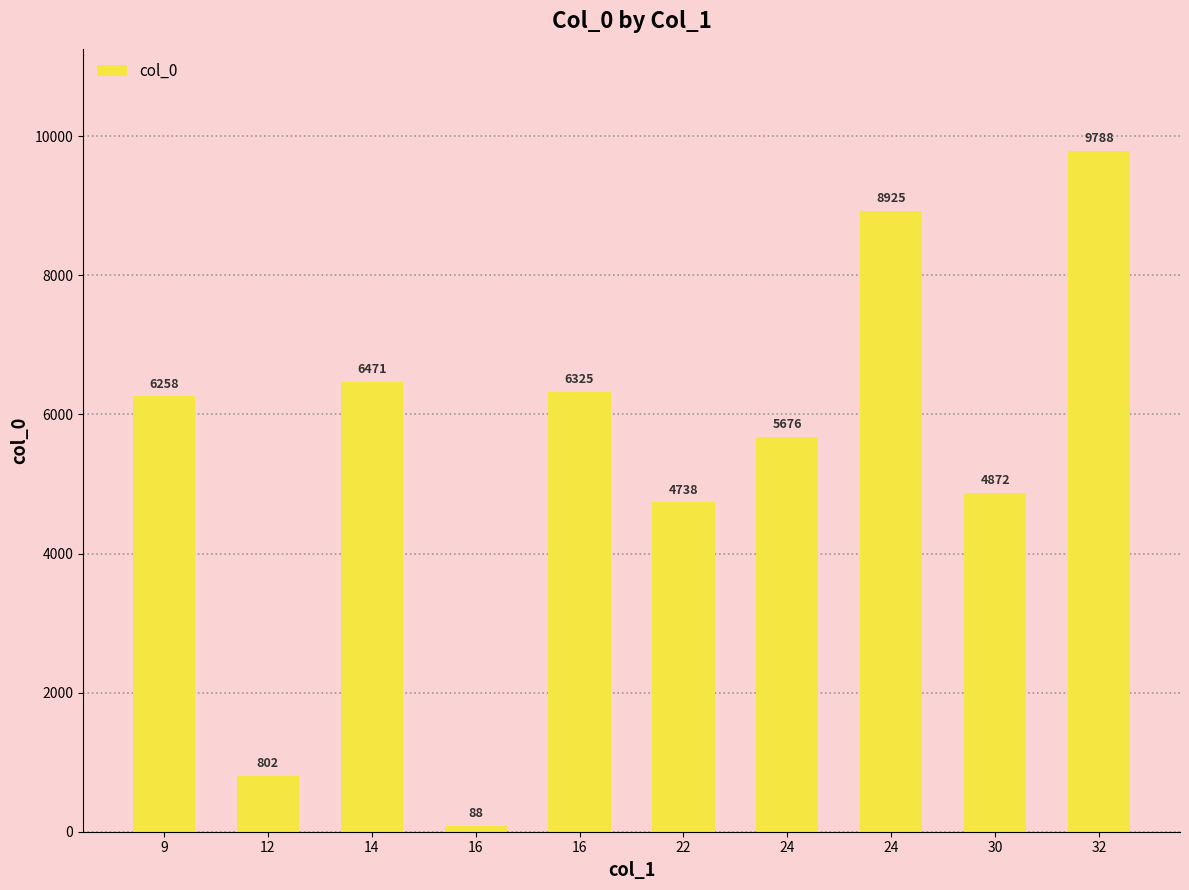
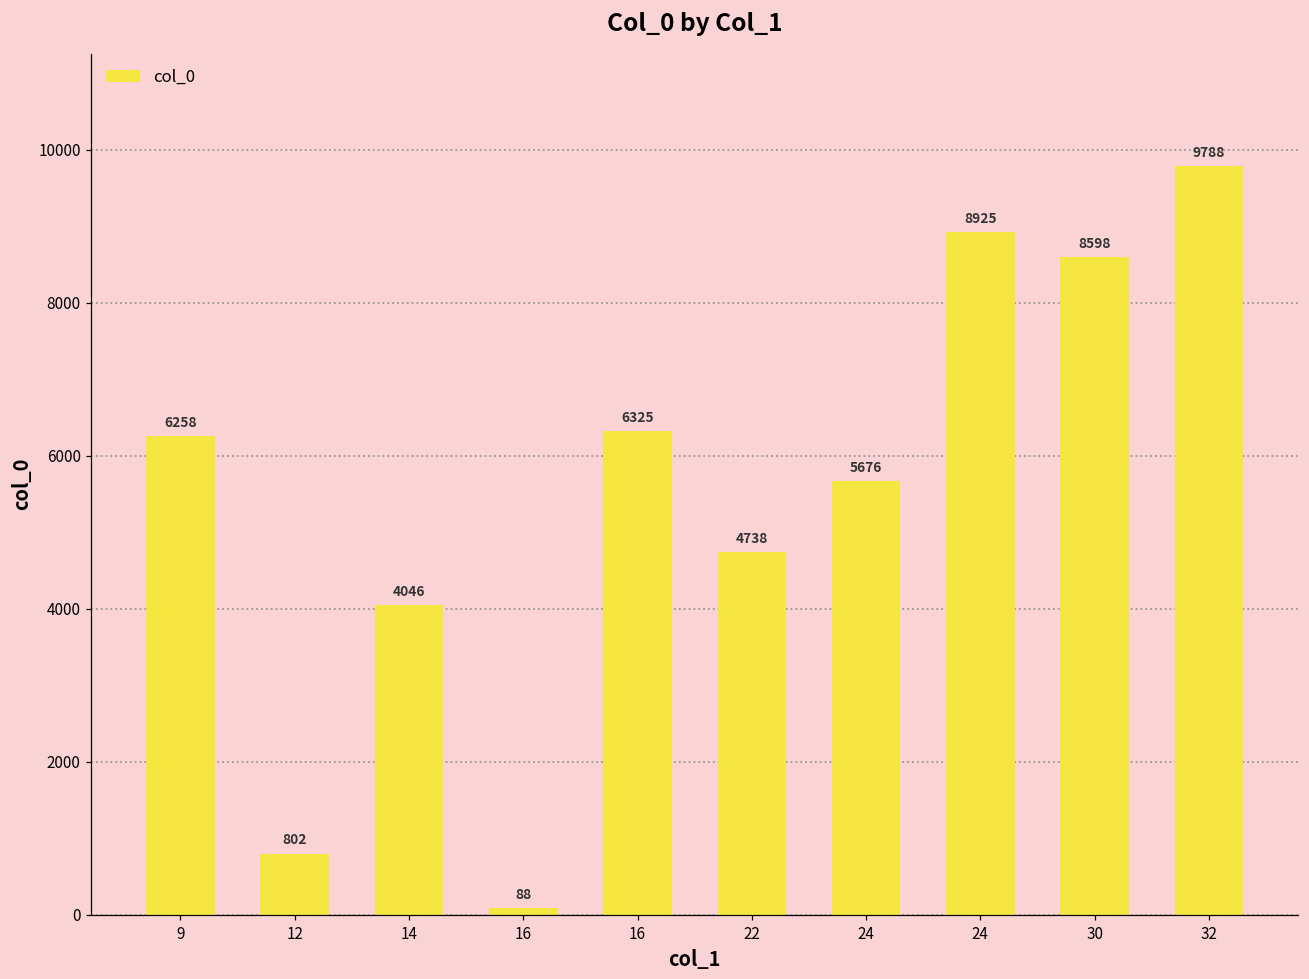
  {
    "9": 6258,
    "12": 802,
-   "14": 6471,
+   "14": 4046,
    "22": 4738,
-   "30": 4872,
+   "30": 8598,
    "32": 9788
  }
